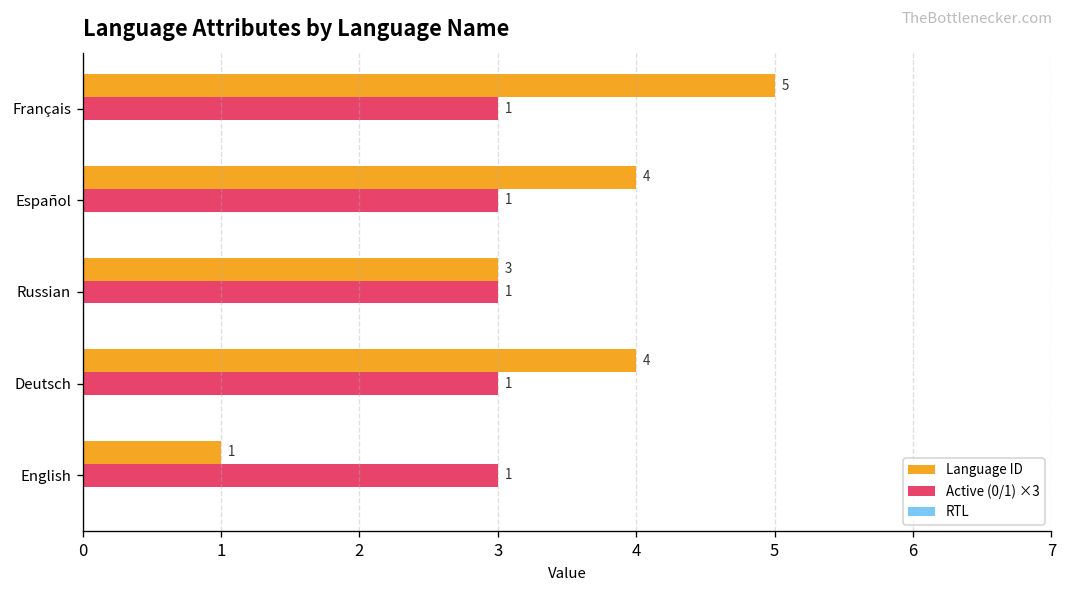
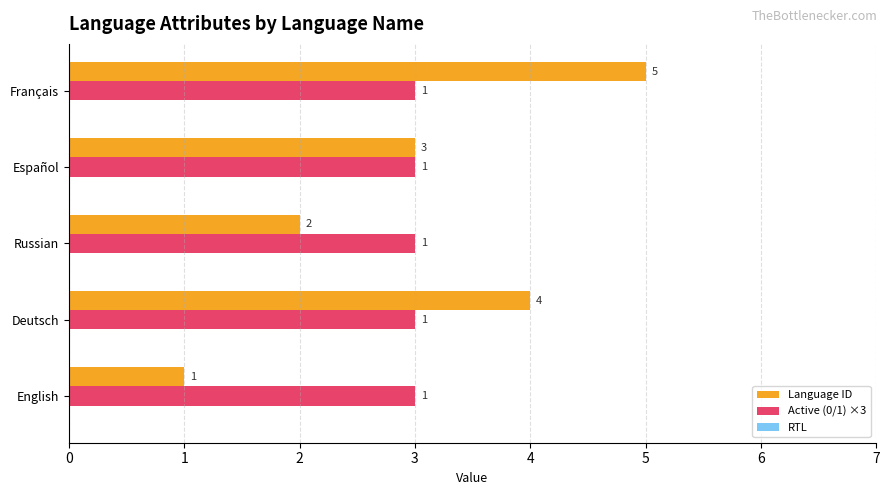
  {
    "Language ID": {
      "Français": 5,
-     "Español": 4,
-     "Russian": 3,
+     "Español": 3,
+     "Russian": 2,
      "Deutsch": 4,
      "English": 1
    },
    "RTL": {
      "Français": 0.00,
      "Español": 0.00,
      "Russian": 0.00,
      "Deutsch": 0.00,
      "English": 0.00
    }
  }
